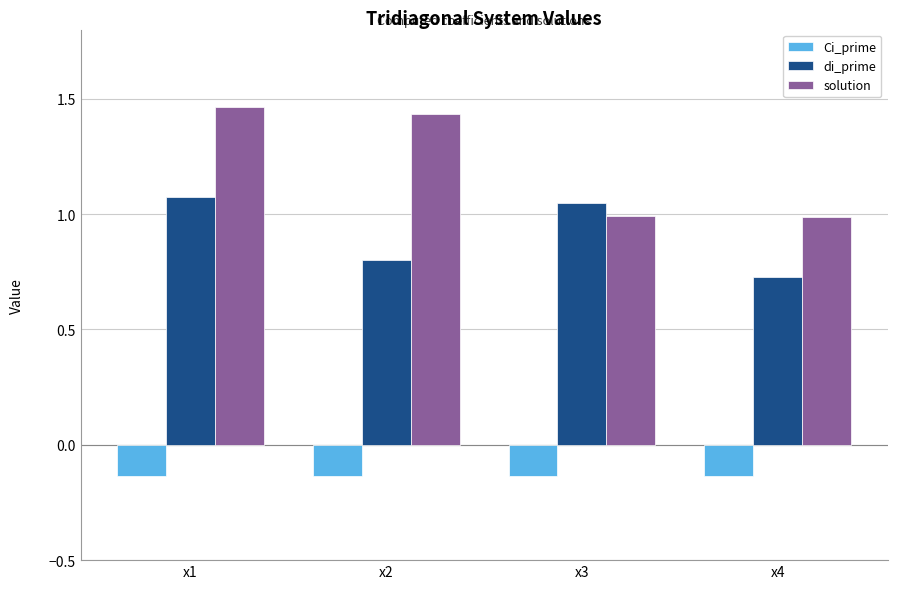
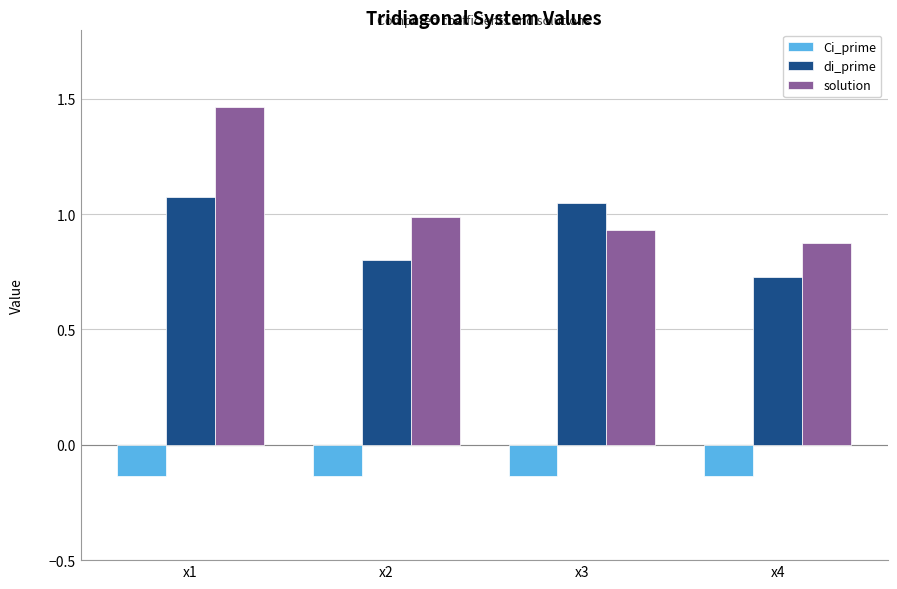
  {
    "Ci_prime": {
      "x1": -0.13,
      "x2": -0.14,
      "x3": -0.14,
      "x4": -0.14
    },
    "di_prime": {
      "x1": 1.07,
      "x2": 0.80,
      "x3": 1.05,
      "x4": 0.73
    },
    "solution": {
      "x1": 1.46,
-     "x2": 1.43,
-     "x3": 0.99,
-     "x4": 0.99
+     "x2": 0.99,
+     "x3": 0.93,
+     "x4": 0.88
    }
  }
